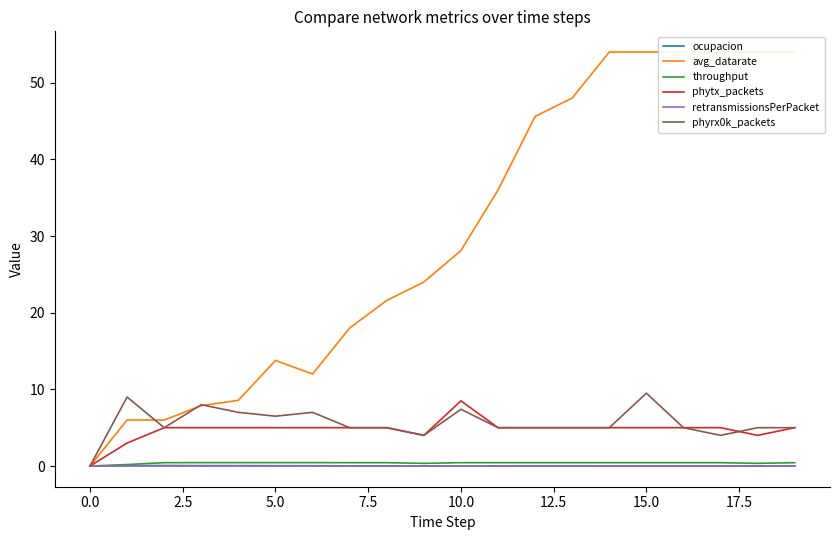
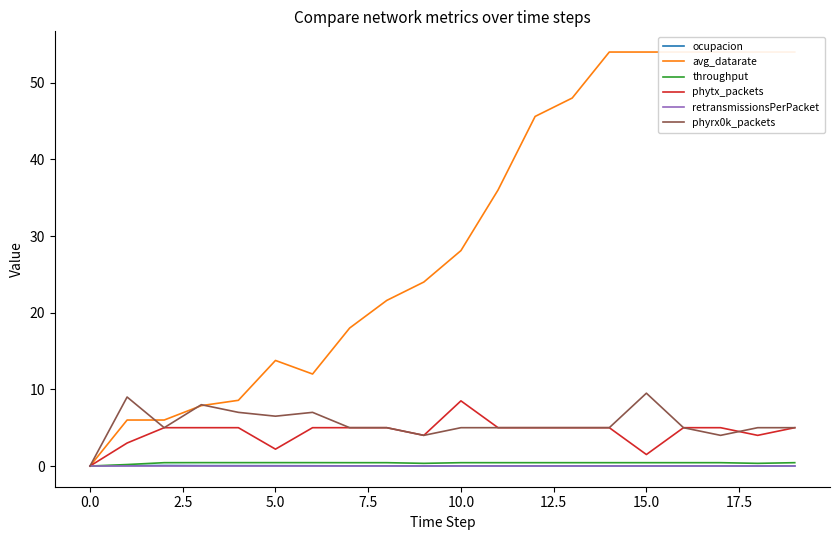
  {
    "retransmissionsPerPacket": {
      "5.0": 0,
      "10.0": 0,
      "15.0": 0
    },
    "avg_datarate": {
      "5.0": 14,
      "10.0": 28,
      "15.0": 54
    },
    "throughput": {
      "5.0": 0,
      "10.0": 0,
      "15.0": 0
    },
    "phytx_packets": {
-     "5.0": 5,
+     "5.0": 2,
      "10.0": 9,
-     "15.0": 5
+     "15.0": 2
    },
    "phyrx0k_packets": {
      "5.0": 7,
-     "10.0": 7,
+     "10.0": 5,
      "15.0": 10
    }
  }
